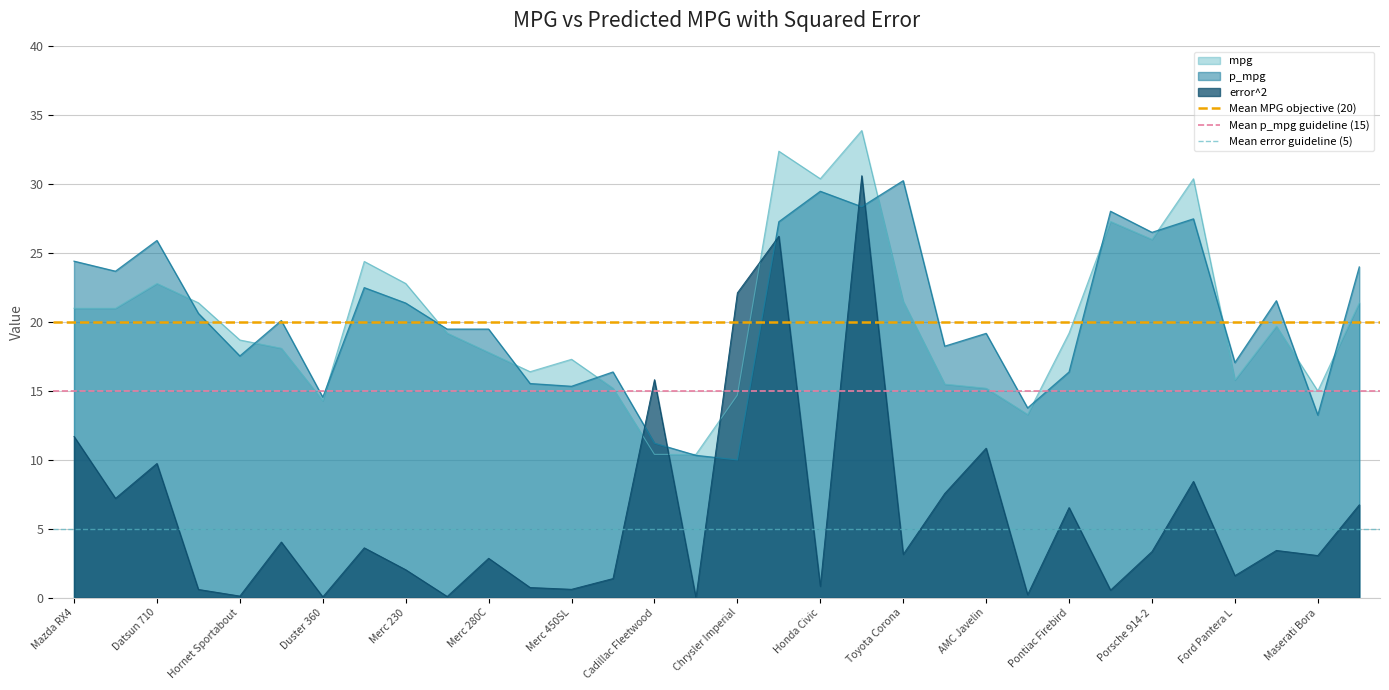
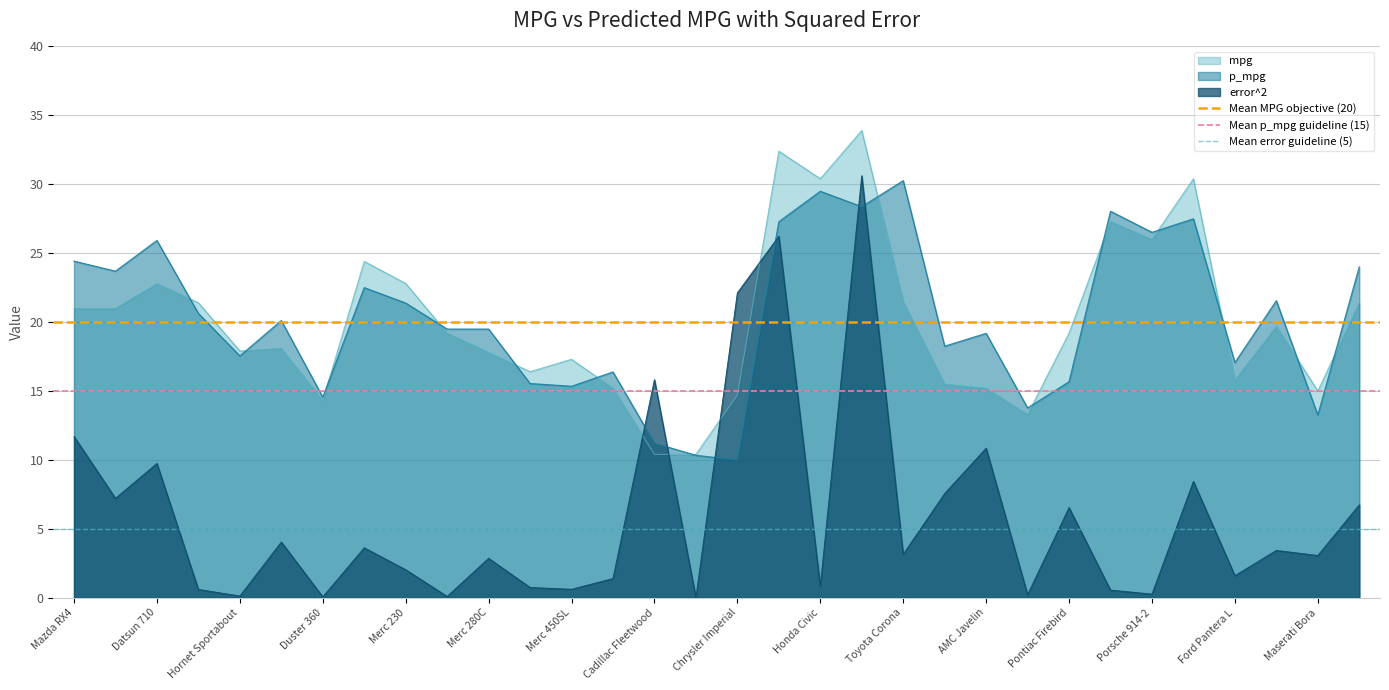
  {
    "mpg": {
      "Mazda RX4": 21.0,
      "Datsun 710": 22.8,
-     "Hornet Sportabout": 18.7,
+     "Hornet Sportabout": 17.9,
      "Duster 360": 14.3,
      "Merc 230": 22.8,
      "Merc 280C": 17.8,
      "Merc 450SL": 17.3,
      "Cadillac Fleetwood": 10.4,
      "Chrysler Imperial": 14.7,
      "Honda Civic": 30.4,
      "Toyota Corona": 21.5,
      "AMC Javelin": 15.2,
      "Pontiac Firebird": 19.2,
      "Porsche 914-2": 26.0,
      "Ford Pantera L": 15.8,
      "Maserati Bora": 15.0
    },
    "p_mpg": {
      "Mazda RX4": 24.4,
      "Datsun 710": 25.9,
      "Hornet Sportabout": 17.5,
      "Duster 360": 14.6,
      "Merc 230": 21.4,
      "Merc 280C": 19.5,
      "Merc 450SL": 15.3,
      "Cadillac Fleetwood": 11.2,
      "Chrysler Imperial": 10.0,
      "Honda Civic": 29.5,
      "Toyota Corona": 30.3,
      "AMC Javelin": 19.2,
-     "Pontiac Firebird": 16.4,
+     "Pontiac Firebird": 15.7,
      "Porsche 914-2": 26.5,
      "Ford Pantera L": 17.1,
      "Maserati Bora": 13.3
    },
    "error^2": {
      "Mazda RX4": 11.7,
      "Datsun 710": 9.7,
      "Hornet Sportabout": 0.1,
      "Duster 360": 0.1,
      "Merc 230": 2.0,
      "Merc 280C": 2.9,
      "Merc 450SL": 0.6,
      "Cadillac Fleetwood": 15.8,
      "Chrysler Imperial": 22.1,
      "Honda Civic": 0.8,
      "Toyota Corona": 3.2,
      "AMC Javelin": 10.9,
      "Pontiac Firebird": 6.5,
-     "Porsche 914-2": 3.4,
+     "Porsche 914-2": 0.3,
      "Ford Pantera L": 1.6,
      "Maserati Bora": 3.1
    }
  }
